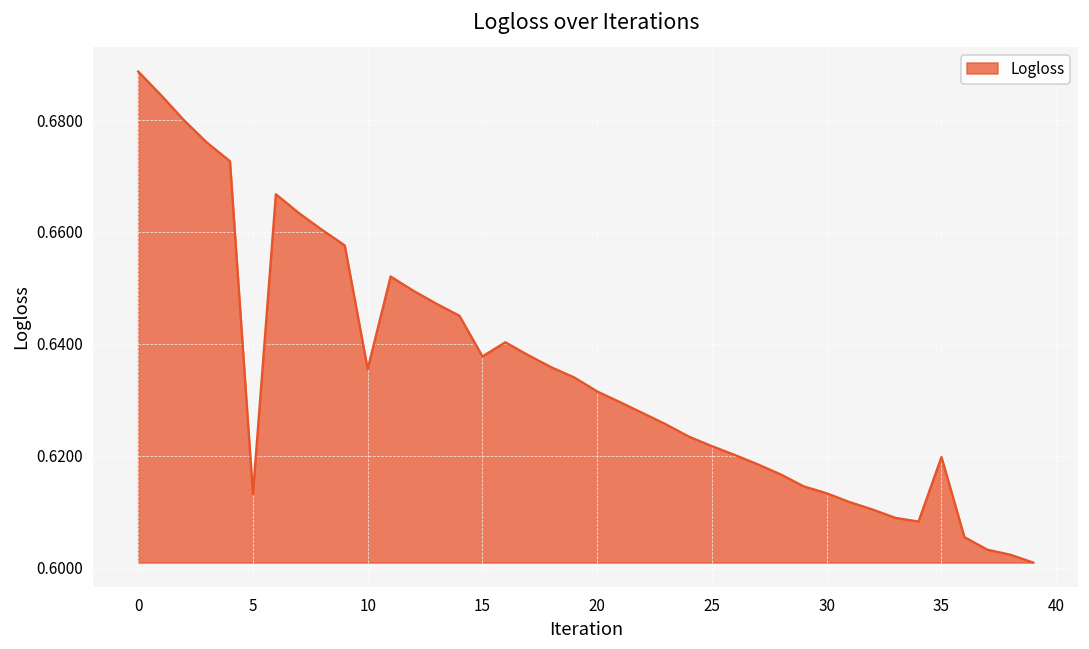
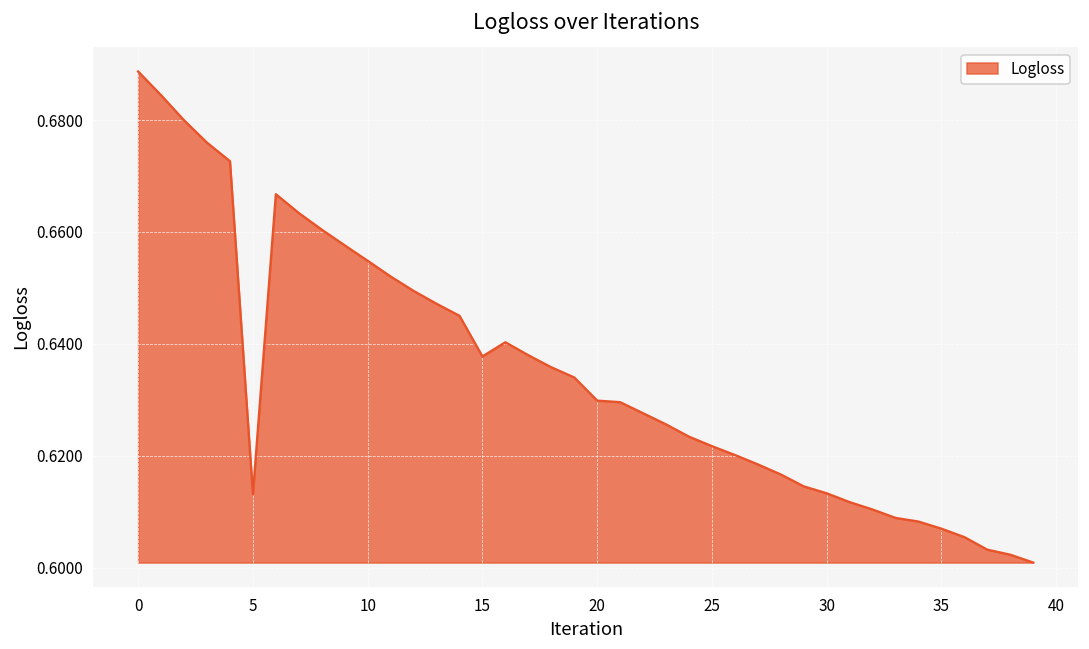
  {
    "0": 0.689,
    "5": 0.613,
-   "10": 0.636,
+   "10": 0.655,
    "15": 0.638,
-   "20": 0.632,
+   "20": 0.630,
    "25": 0.622,
    "30": 0.613,
-   "35": 0.620
+   "35": 0.607
  }
